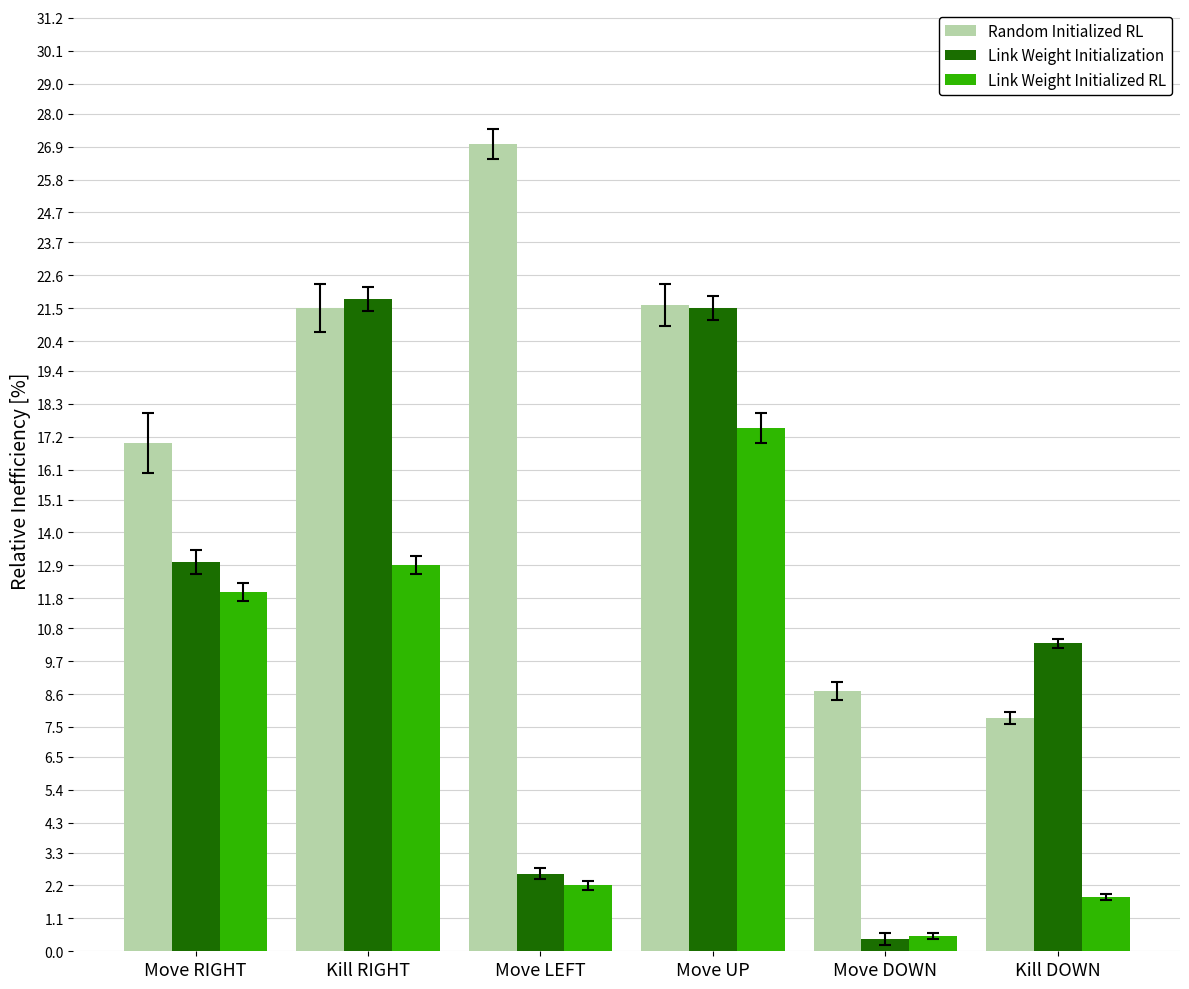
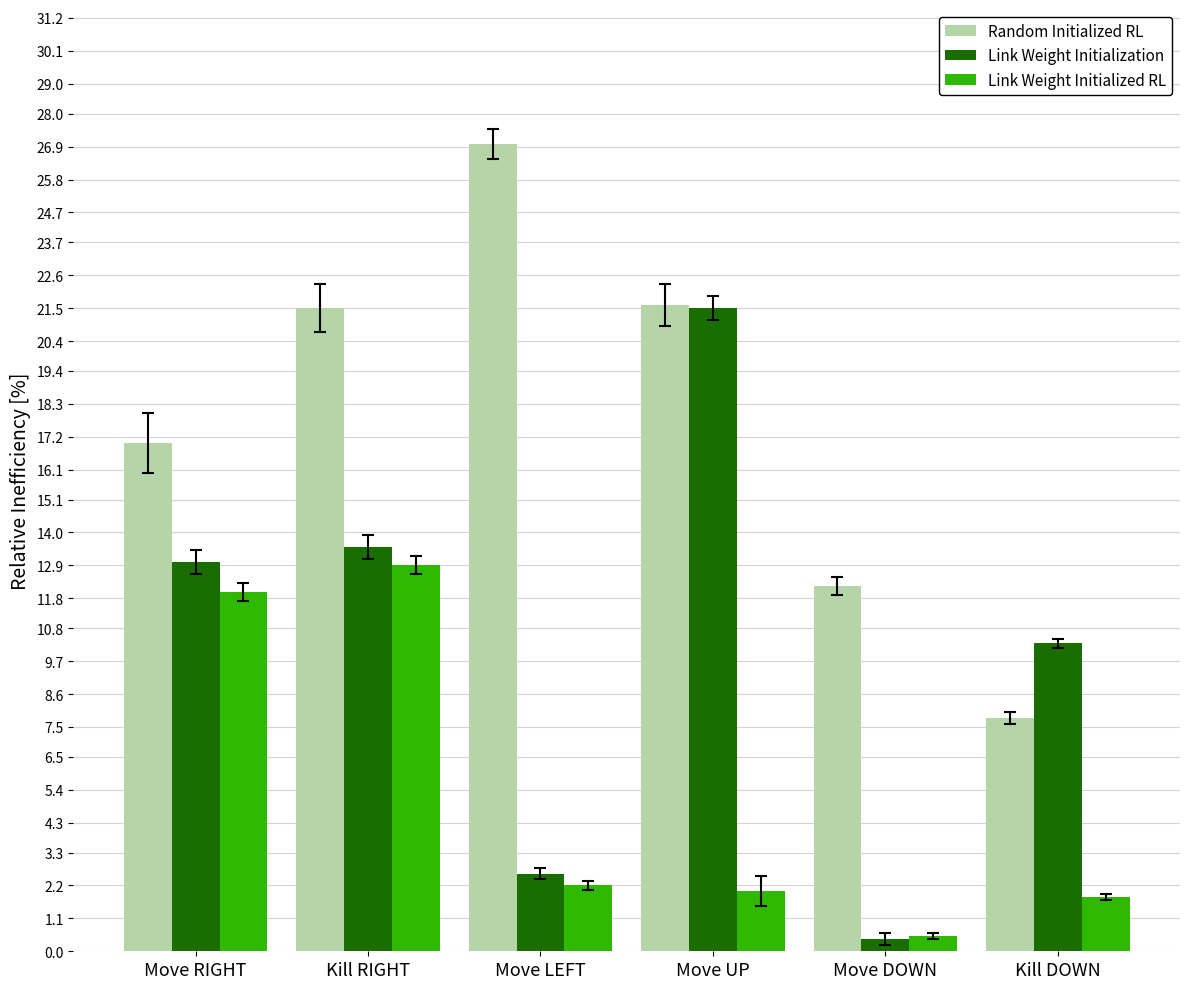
  {
    "Random Initialized RL": {
      "Move RIGHT": 17.0,
      "Kill RIGHT": 21.5,
      "Move LEFT": 27.0,
      "Move UP": 21.6,
-     "Move DOWN": 8.7,
+     "Move DOWN": 12.2,
      "Kill DOWN": 7.8
    },
    "Link Weight Initialization": {
      "Move RIGHT": 13.0,
-     "Kill RIGHT": 21.8,
+     "Kill RIGHT": 13.5,
      "Move LEFT": 2.6,
      "Move UP": 21.5,
      "Move DOWN": 0.4,
      "Kill DOWN": 10.3
    },
    "Link Weight Initialized RL": {
      "Move RIGHT": 12.0,
      "Kill RIGHT": 12.9,
      "Move LEFT": 2.2,
-     "Move UP": 17.5,
+     "Move UP": 2.0,
      "Move DOWN": 0.5,
      "Kill DOWN": 1.8
    }
  }
